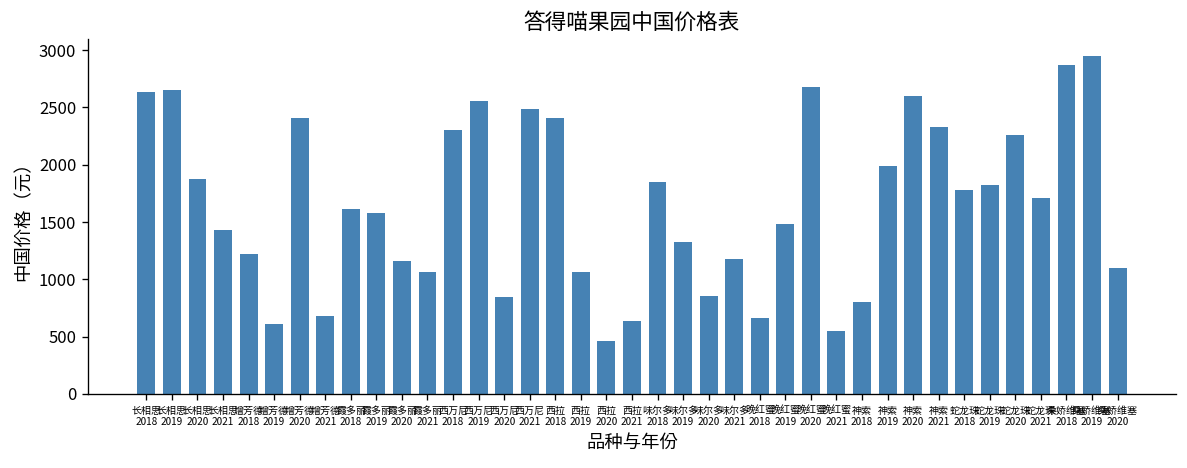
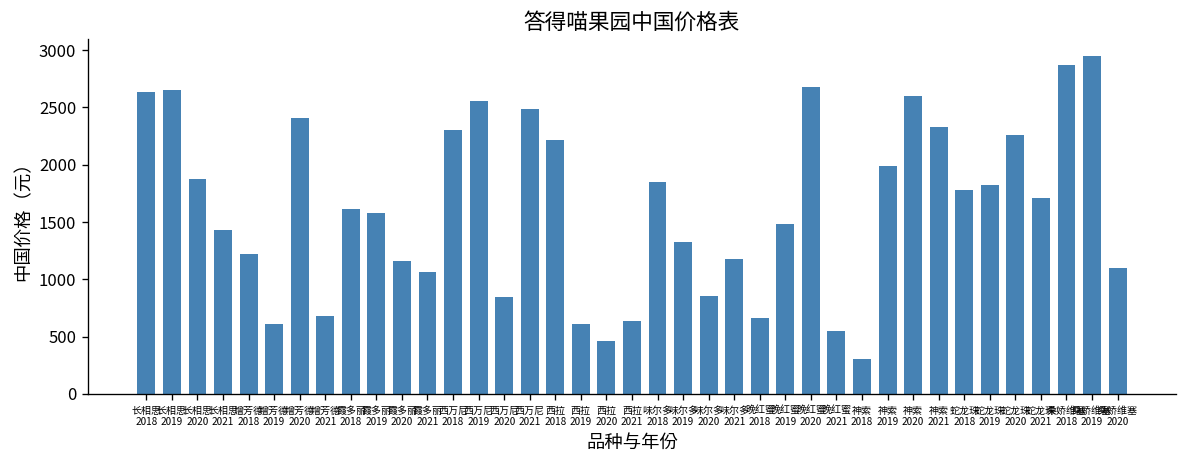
  {
-   "西拉 2018": 2400,
-   "西拉 2019": 1100,
+   "西拉 2018": 2200,
+   "西拉 2019": 600,
    "西拉 2020": 500,
    "西拉 2021": 600,
-   "神索 2018": 800,
+   "神索 2018": 300,
    "神索 2019": 2000,
    "神索 2020": 2600,
    "神索 2021": 2300
  }
